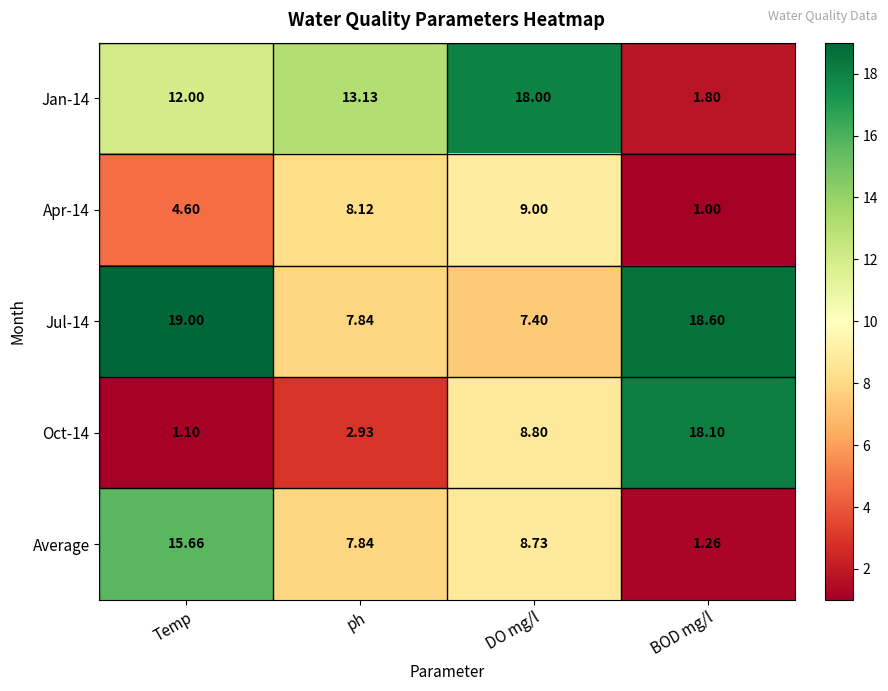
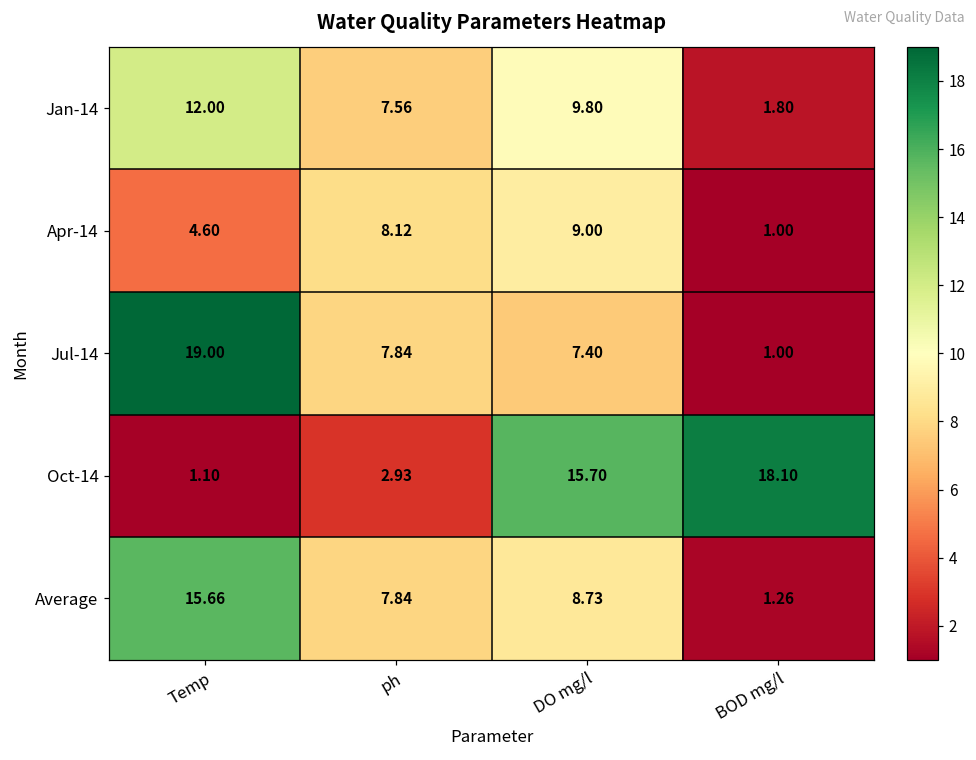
  {
    "Jan-14": {
      "Temp": 12.00,
-     "ph": 13.13,
-     "DO mg/l": 18.00,
+     "ph": 7.56,
+     "DO mg/l": 9.80,
      "BOD mg/l": 1.80
    },
    "Apr-14": {
      "Temp": 4.60,
      "ph": 8.12,
      "DO mg/l": 9.00,
      "BOD mg/l": 1.00
    },
    "Jul-14": {
      "Temp": 19.00,
      "ph": 7.84,
      "DO mg/l": 7.40,
-     "BOD mg/l": 18.60
+     "BOD mg/l": 1.00
    },
    "Oct-14": {
      "Temp": 1.10,
      "ph": 2.93,
-     "DO mg/l": 8.80,
+     "DO mg/l": 15.70,
      "BOD mg/l": 18.10
    },
    "Average": {
      "Temp": 15.66,
      "ph": 7.84,
      "DO mg/l": 8.73,
      "BOD mg/l": 1.26
    }
  }
